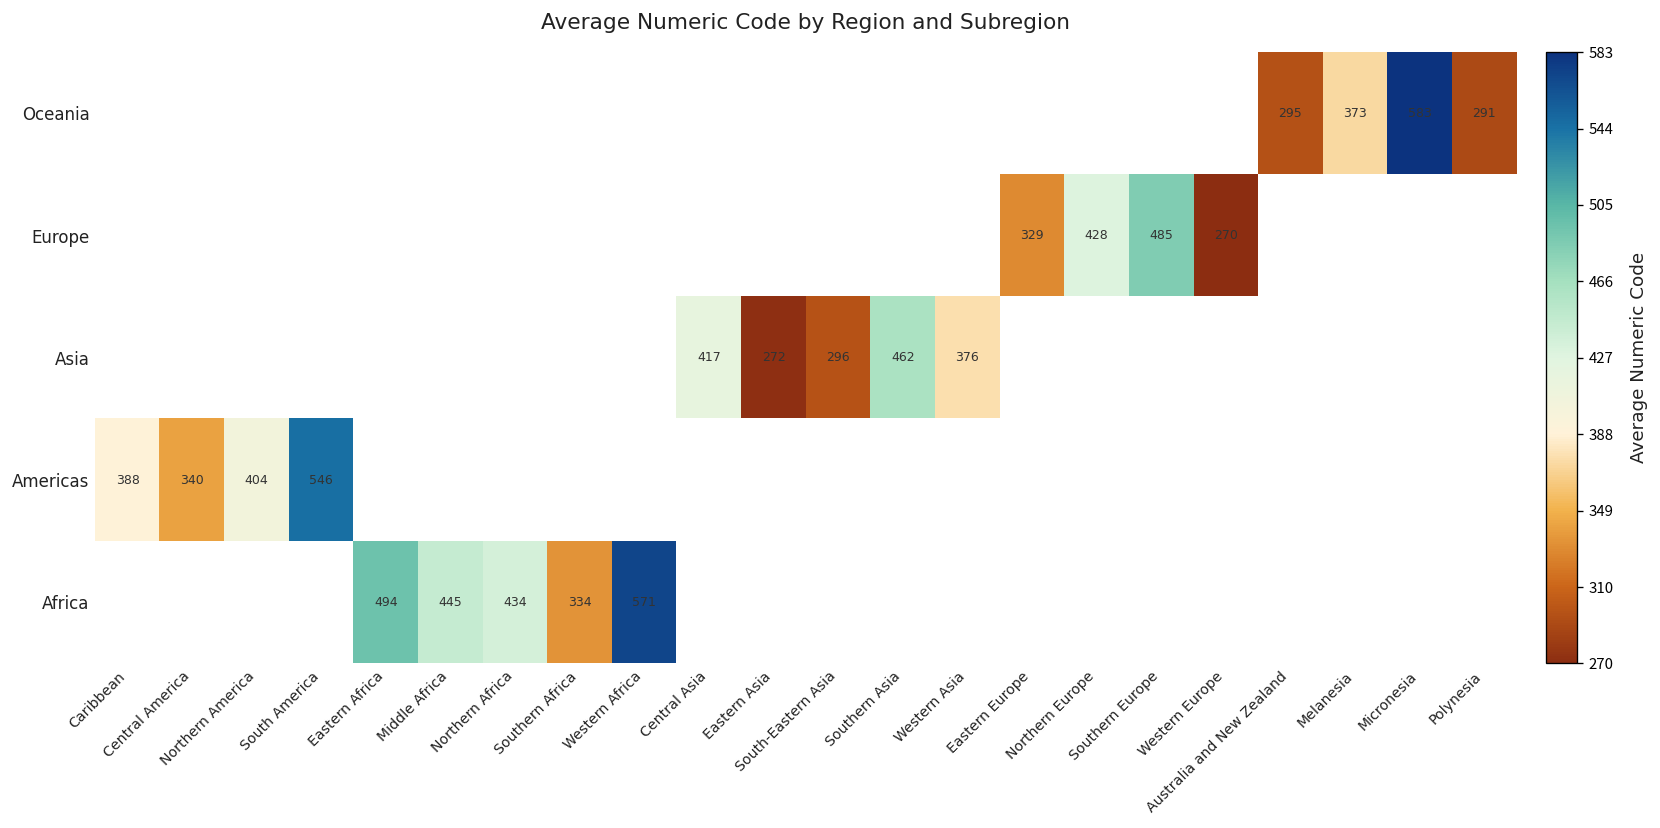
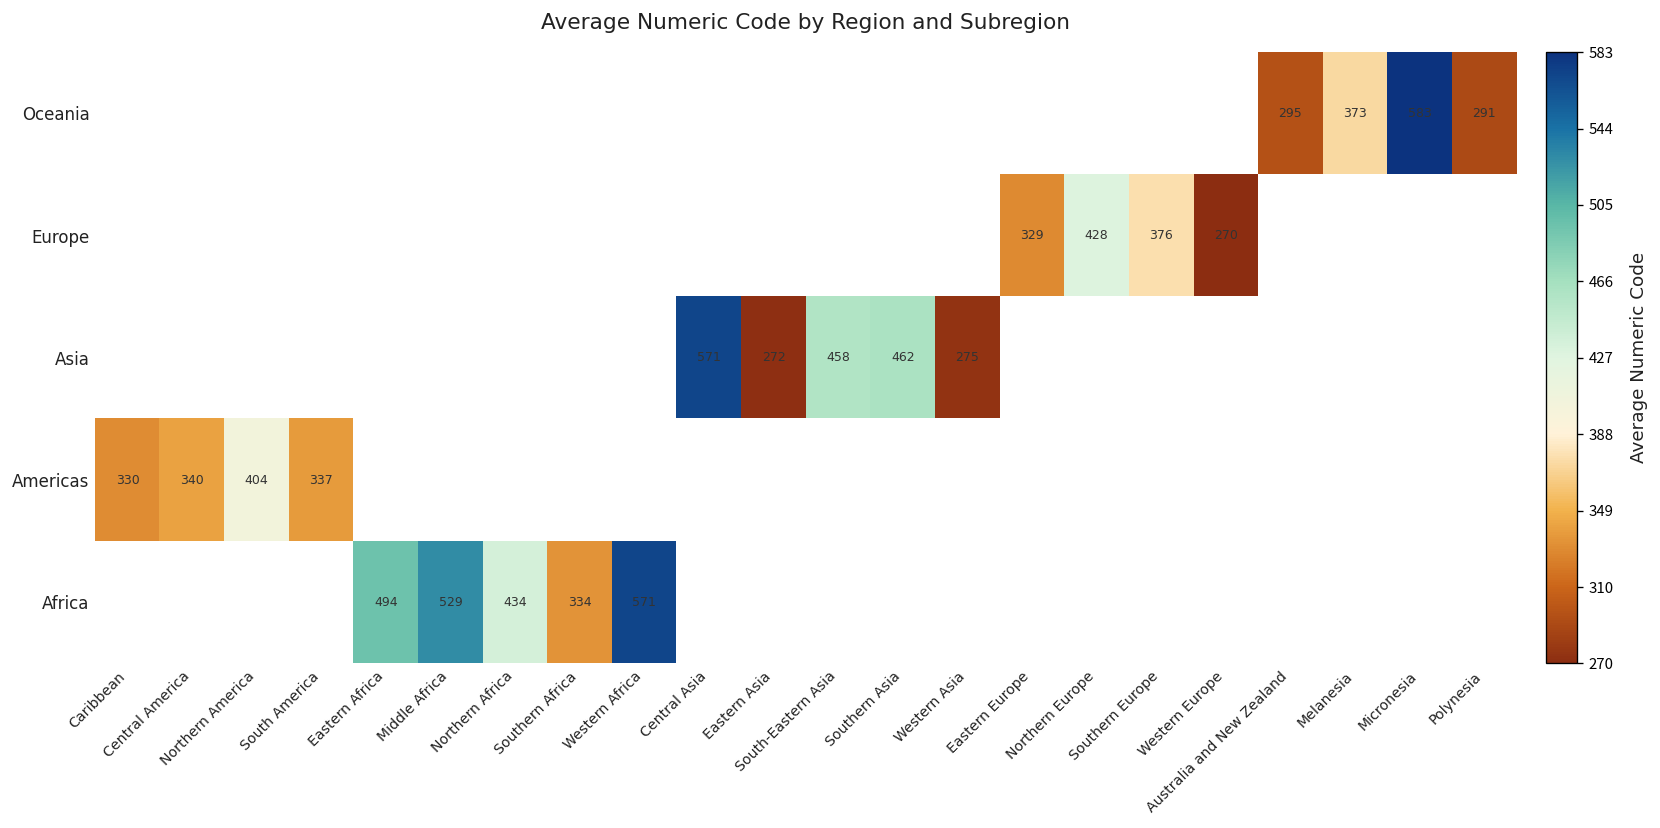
  {
    "Oceania": {
      "Australia and New Zealand": 295,
      "Melanesia": 373,
      "Micronesia": 583,
      "Polynesia": 291
    },
    "Europe": {
      "Eastern Europe": 329,
      "Northern Europe": 428,
-     "Southern Europe": 485,
+     "Southern Europe": 376,
      "Western Europe": 270
    },
    "Asia": {
-     "Central Asia": 417,
+     "Central Asia": 571,
      "Eastern Asia": 272,
-     "South-Eastern Asia": 296,
+     "South-Eastern Asia": 458,
      "Southern Asia": 462,
-     "Western Asia": 376
+     "Western Asia": 275
    },
    "Americas": {
-     "Caribbean": 388,
+     "Caribbean": 330,
      "Central America": 340,
      "Northern America": 404,
-     "South America": 546
+     "South America": 337
    },
    "Africa": {
      "Eastern Africa": 494,
-     "Middle Africa": 445,
+     "Middle Africa": 529,
      "Northern Africa": 434,
      "Southern Africa": 334,
      "Western Africa": 571
    }
  }
